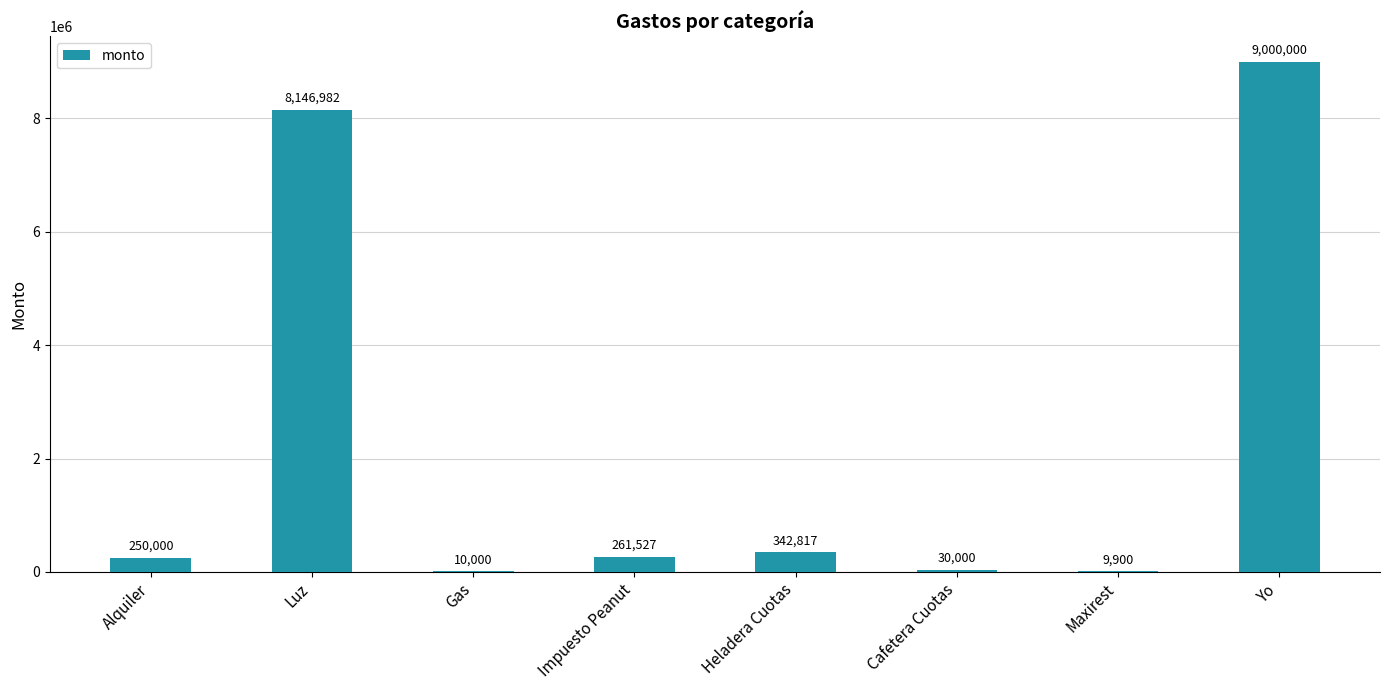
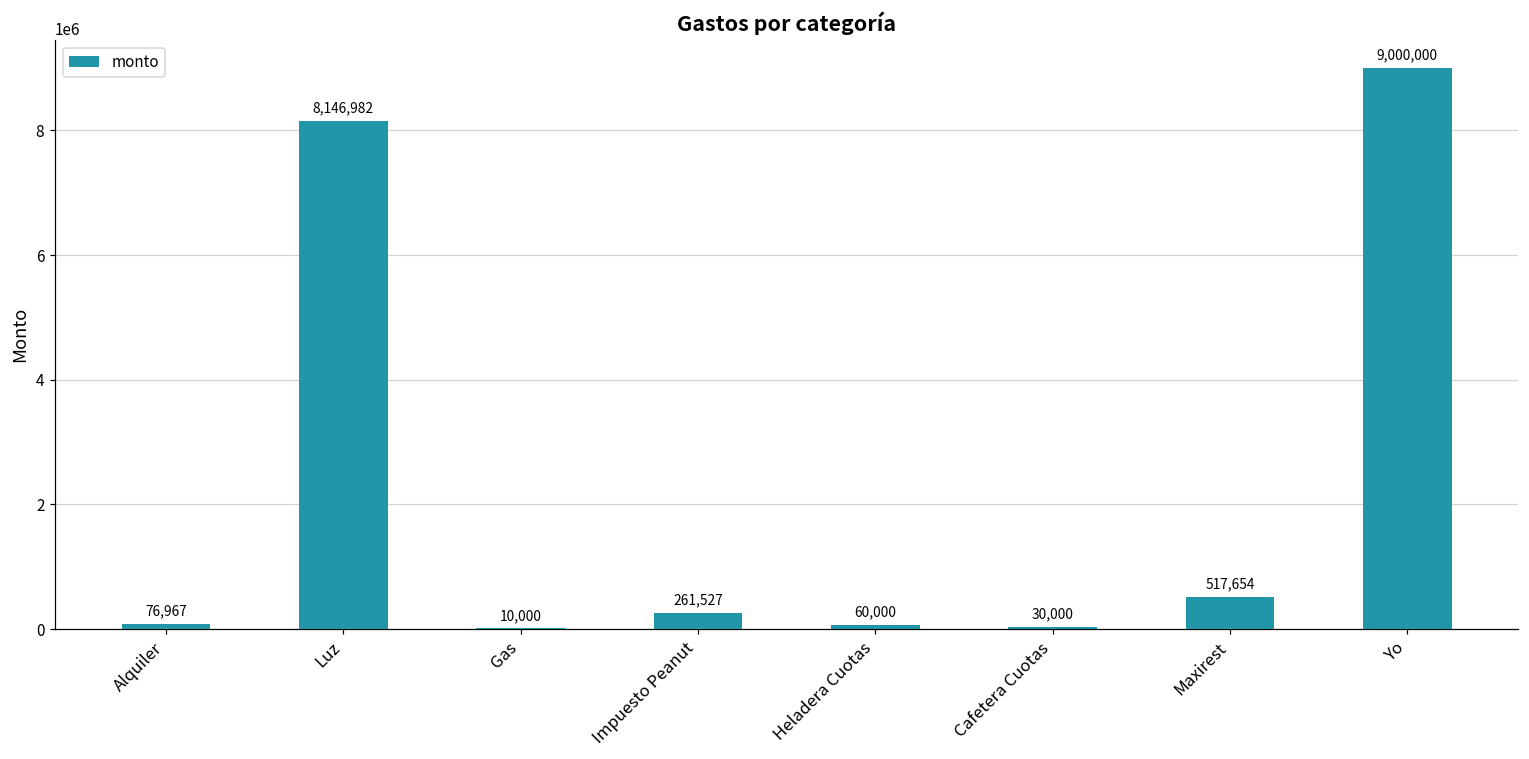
  {
-   "Alquiler": "250,000",
+   "Alquiler": "76,967",
    "Gas": "10,000",
    "Impuesto Peanut": "261,527",
-   "Heladera Cuotas": "342,817",
+   "Heladera Cuotas": "60,000",
    "Cafetera Cuotas": "30,000",
-   "Maxirest": "9,900",
+   "Maxirest": "517,654",
    "Yo": "9,000,000"
  }
